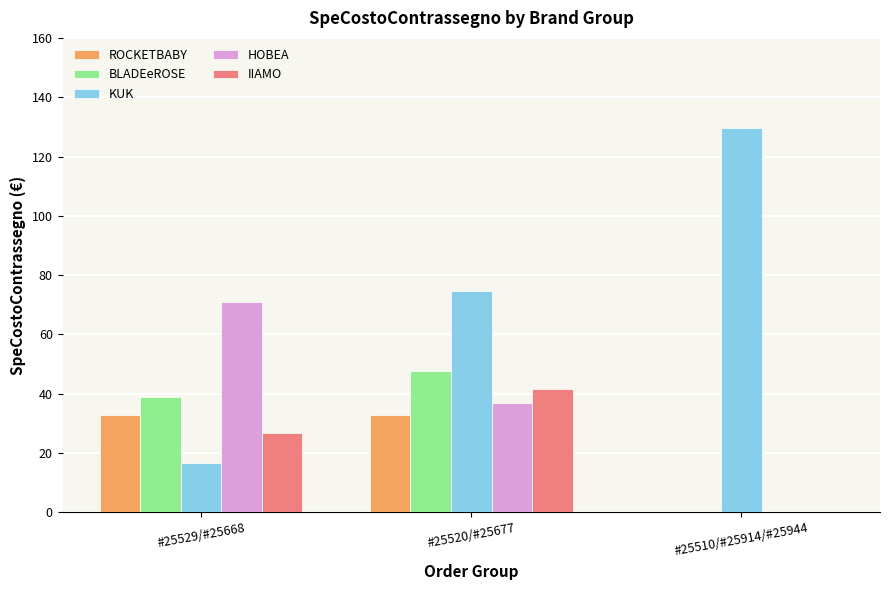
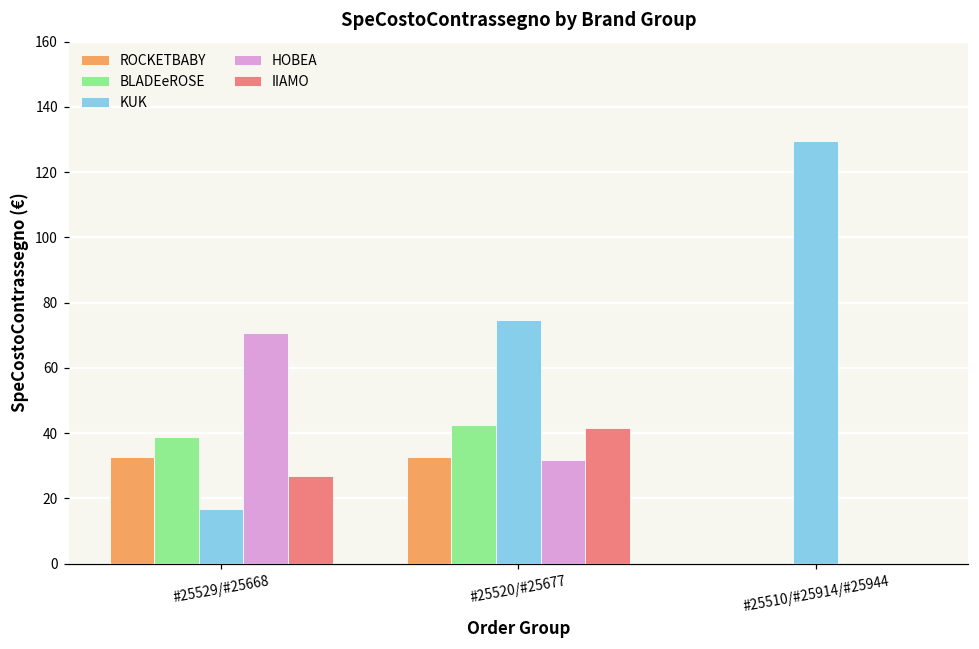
  {
    "BLADEeROSE": {
      "#25529/#25668": 39,
-     "#25520/#25677": 48,
+     "#25520/#25677": 43,
      "#25510/#25914/#25944": 0
    },
    "KUK": {
      "#25529/#25668": 17,
      "#25520/#25677": 75,
      "#25510/#25914/#25944": 130
    },
    "HOBEA": {
      "#25529/#25668": 71,
-     "#25520/#25677": 37,
+     "#25520/#25677": 32,
      "#25510/#25914/#25944": 0
    }
  }
